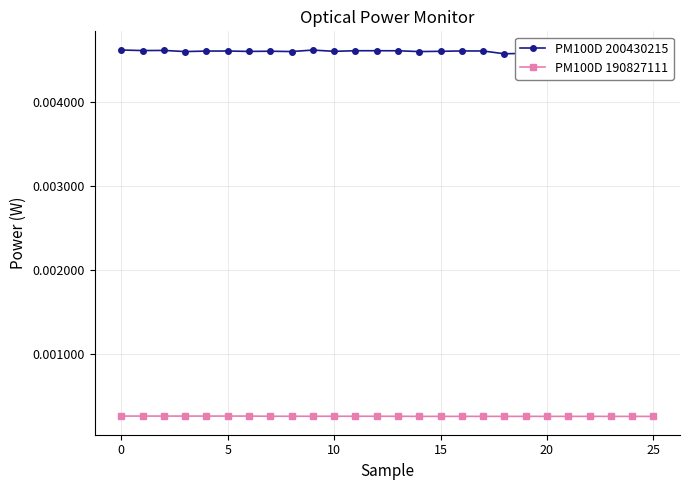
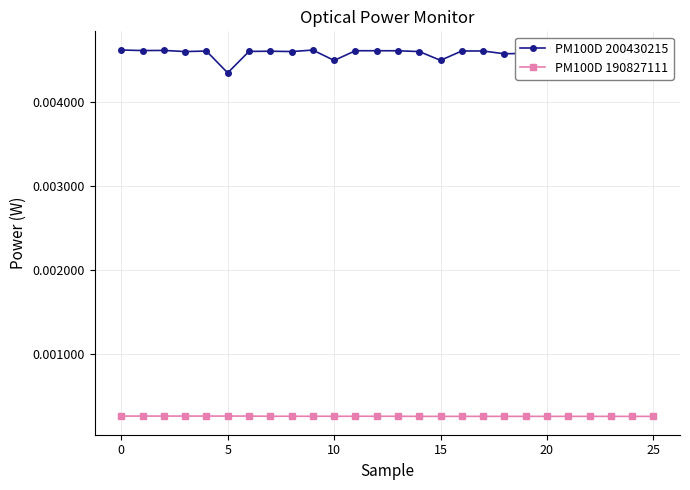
  {
    "PM100D 200430215": {
      "0": 0.0046,
-     "5": 0.0046,
-     "10": 0.0046,
-     "15": 0.0046
+     "5": 0.0043,
+     "10": 0.0045,
+     "15": 0.0045
    },
    "PM100D 190827111": {
      "0": 0.0003,
      "5": 0.0003,
      "10": 0.0003,
      "15": 0.0003,
      "20": 0.0003,
      "25": 0.0003
    }
  }
